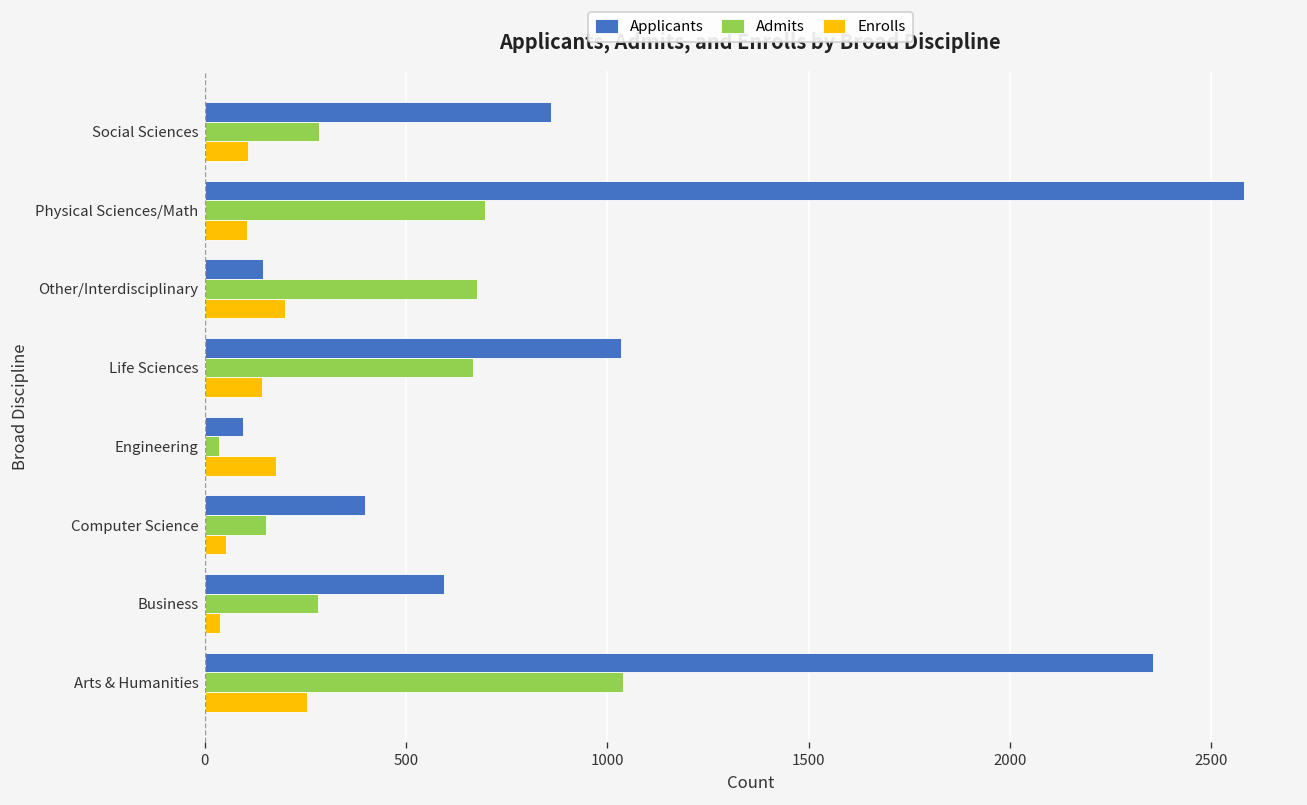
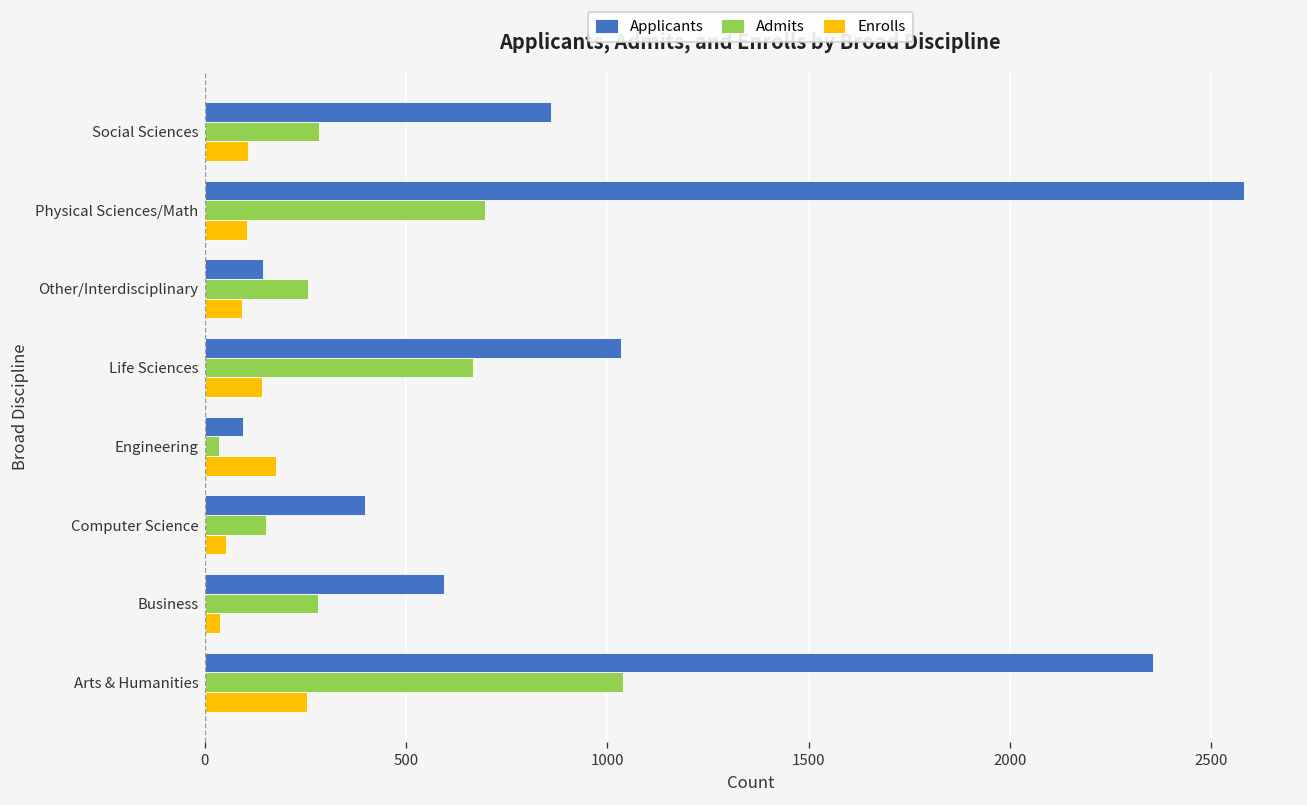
  {
    "Applicants": {
      "Social Sciences": 860,
      "Physical Sciences/Math": 2580,
      "Other/Interdisciplinary": 150,
      "Life Sciences": 1040,
      "Engineering": 100,
      "Computer Science": 400,
      "Business": 590,
      "Arts & Humanities": 2360
    },
    "Admits": {
      "Social Sciences": 290,
      "Physical Sciences/Math": 700,
-     "Other/Interdisciplinary": 680,
+     "Other/Interdisciplinary": 260,
      "Life Sciences": 670,
      "Engineering": 40,
      "Computer Science": 150,
      "Business": 280,
      "Arts & Humanities": 1040
    },
    "Enrolls": {
      "Social Sciences": 110,
      "Physical Sciences/Math": 110,
-     "Other/Interdisciplinary": 200,
+     "Other/Interdisciplinary": 90,
      "Life Sciences": 140,
      "Engineering": 180,
      "Computer Science": 50,
      "Business": 40,
      "Arts & Humanities": 260
    }
  }
